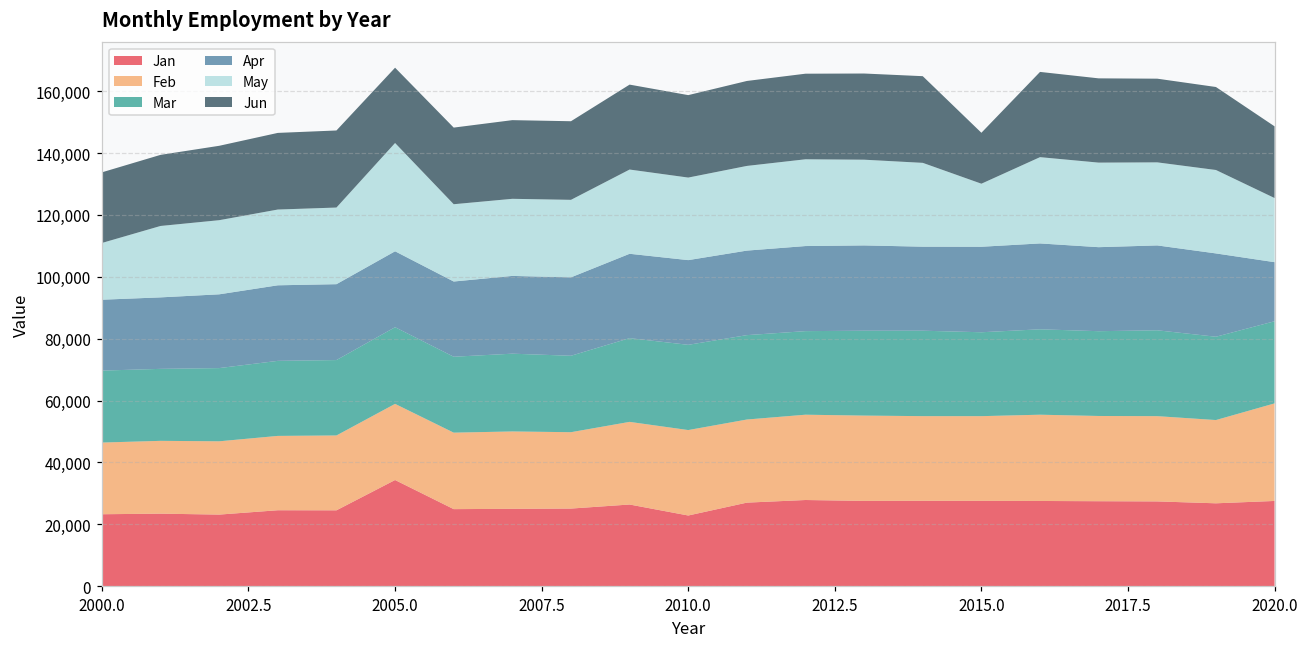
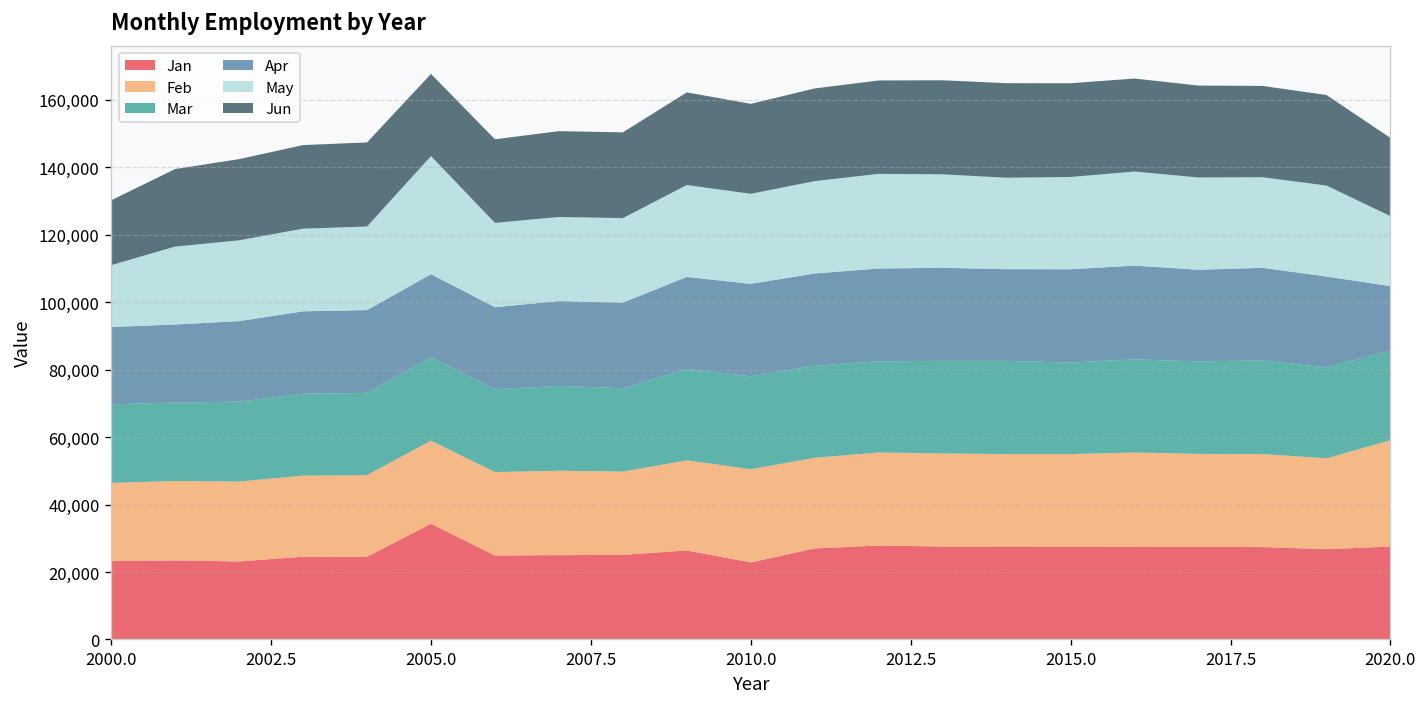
  {
    "Jan": {
      "2000.0": "23,000",
      "2005.0": "34,000",
      "2010.0": "23,000",
      "2015.0": "28,000",
      "2020.0": "28,000"
    },
    "Feb": {
      "2000.0": "23,000",
      "2005.0": "25,000",
      "2010.0": "28,000",
      "2015.0": "27,000",
      "2020.0": "32,000"
    },
    "May": {
      "2000.0": "18,000",
      "2005.0": "35,000",
      "2010.0": "27,000",
-     "2015.0": "20,000",
+     "2015.0": "27,000",
      "2020.0": "21,000"
    },
    "Jun": {
-     "2000.0": "23,000",
+     "2000.0": "19,000",
      "2005.0": "24,000",
      "2010.0": "27,000",
-     "2015.0": "16,000",
+     "2015.0": "28,000",
      "2020.0": "23,000"
    }
  }
